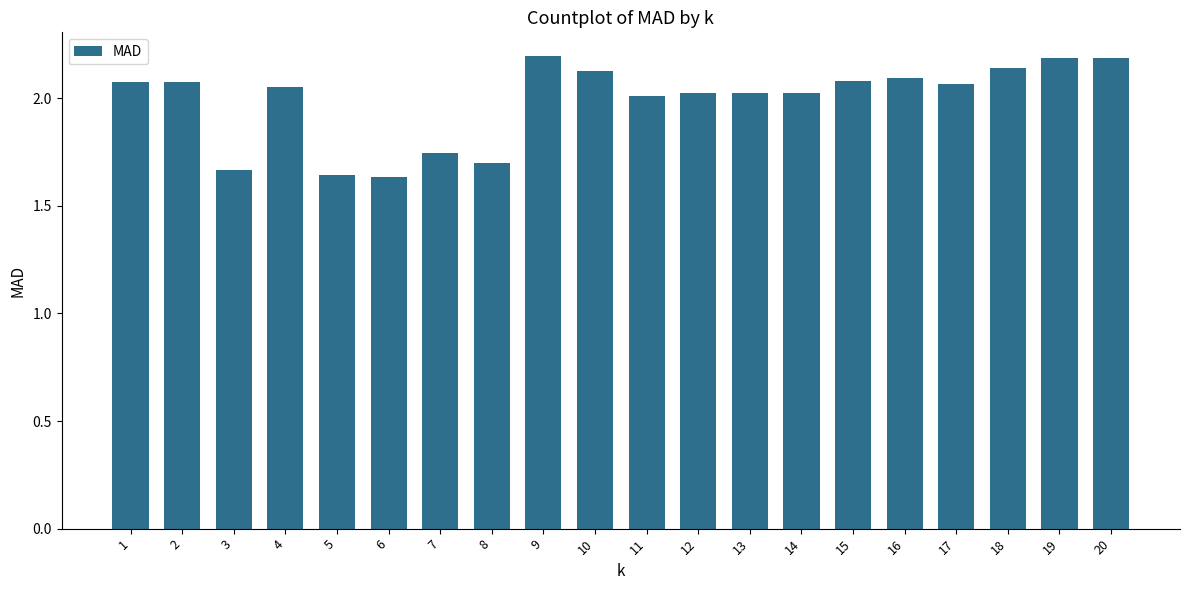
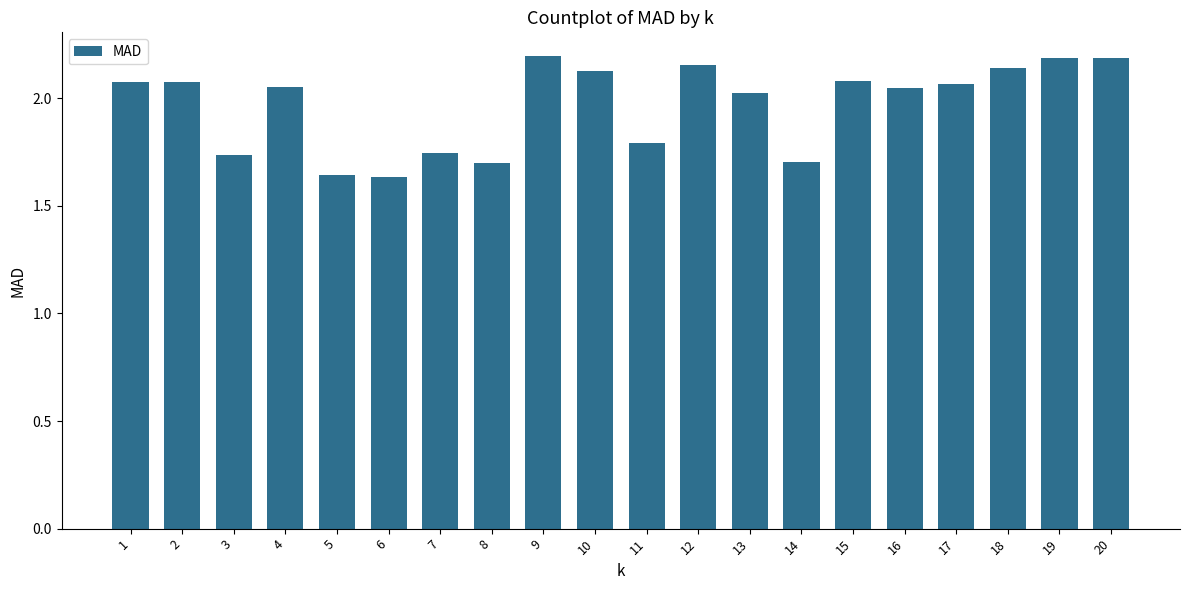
  {
    "1": 2.08,
    "2": 2.08,
-   "3": 1.67,
+   "3": 1.73,
    "4": 2.05,
    "5": 1.65,
    "6": 1.63,
    "7": 1.74,
    "8": 1.70,
    "9": 2.20,
    "10": 2.13,
-   "11": 2.01,
-   "12": 2.03,
+   "11": 1.79,
+   "12": 2.15,
    "13": 2.03,
-   "14": 2.03,
+   "14": 1.71,
    "15": 2.08,
-   "16": 2.09,
+   "16": 2.05,
    "17": 2.07,
    "18": 2.14,
    "19": 2.19,
    "20": 2.19
  }
